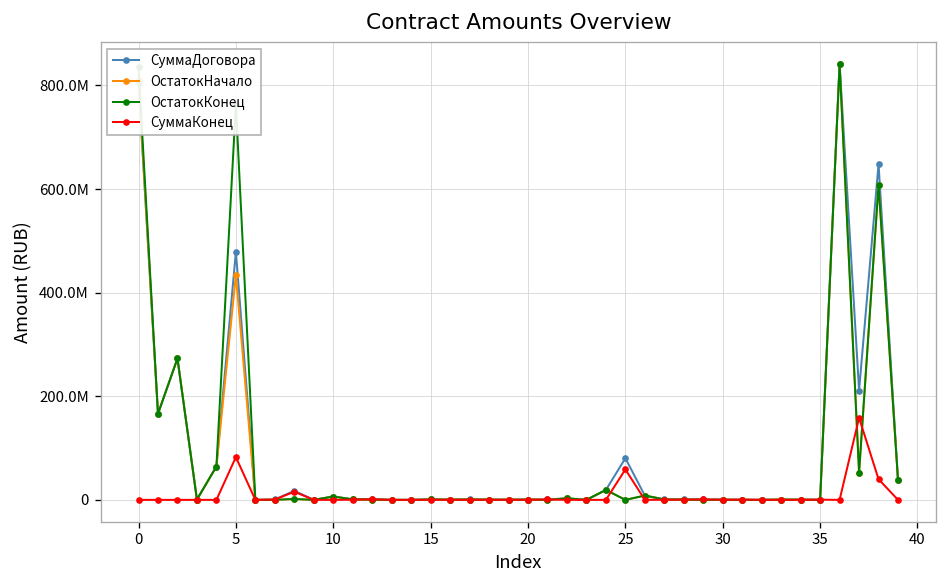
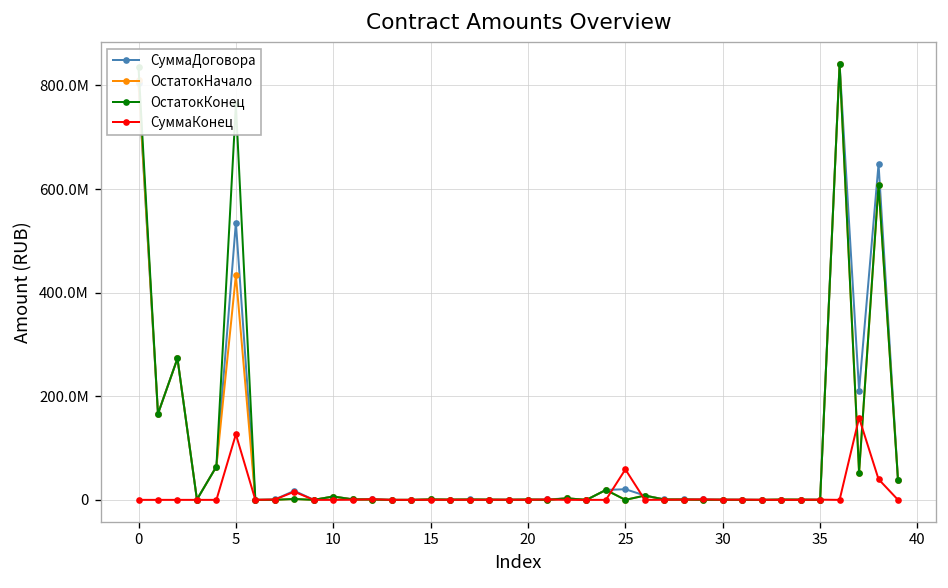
  {
    "СуммаДоговора": {
-     "5": 480000000,
-     "25": 80000000
+     "5": 540000000,
+     "25": 20000000
    },
    "ОстатокНачало": {
      "5": 430000000
    },
    "СуммаКонец": {
      "0": 0,
-     "5": 80000000,
+     "5": 130000000,
      "10": 0,
      "25": 60000000
    }
  }
